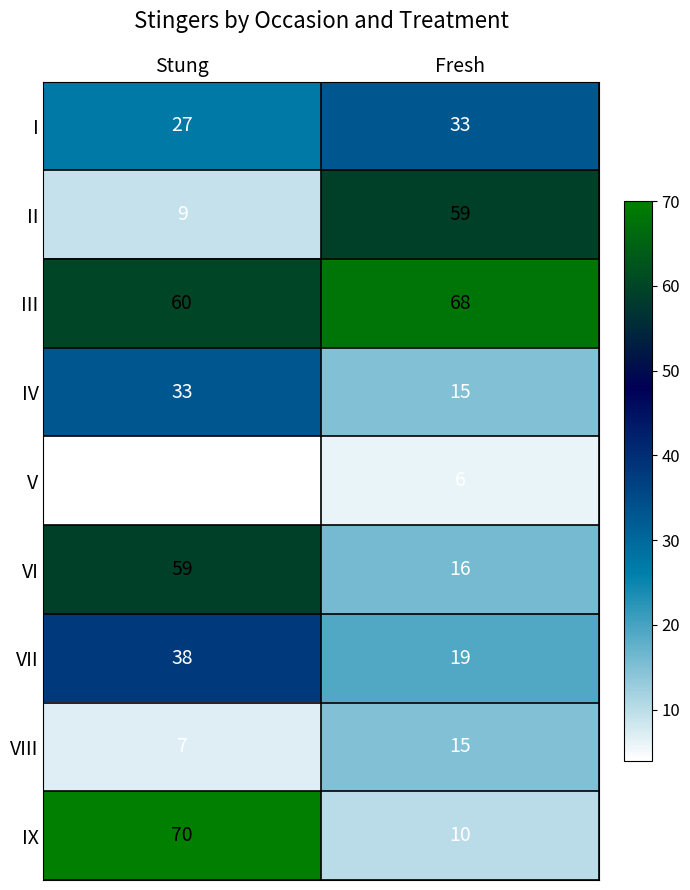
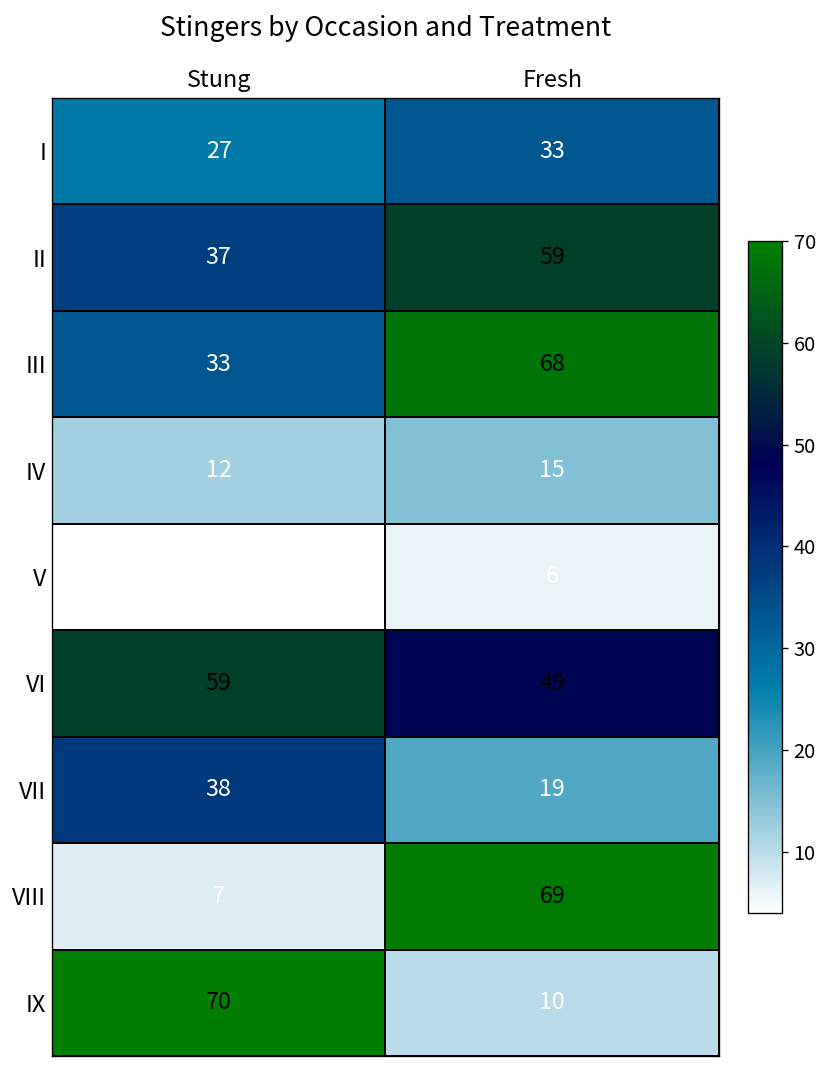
  {
    "I": {
      "Stung": 27,
      "Fresh": 33
    },
    "II": {
-     "Stung": 9,
+     "Stung": 37,
      "Fresh": 59
    },
    "III": {
-     "Stung": 60,
+     "Stung": 33,
      "Fresh": 68
    },
    "IV": {
-     "Stung": 33,
+     "Stung": 12,
      "Fresh": 15
    },
    "VI": {
      "Stung": 59,
-     "Fresh": 16
+     "Fresh": 49
    },
    "VII": {
      "Stung": 38,
      "Fresh": 19
    },
    "VIII": {
-     "Fresh": 15
+     "Fresh": 69
    },
    "IX": {
      "Stung": 70,
      "Fresh": 10
    }
  }
